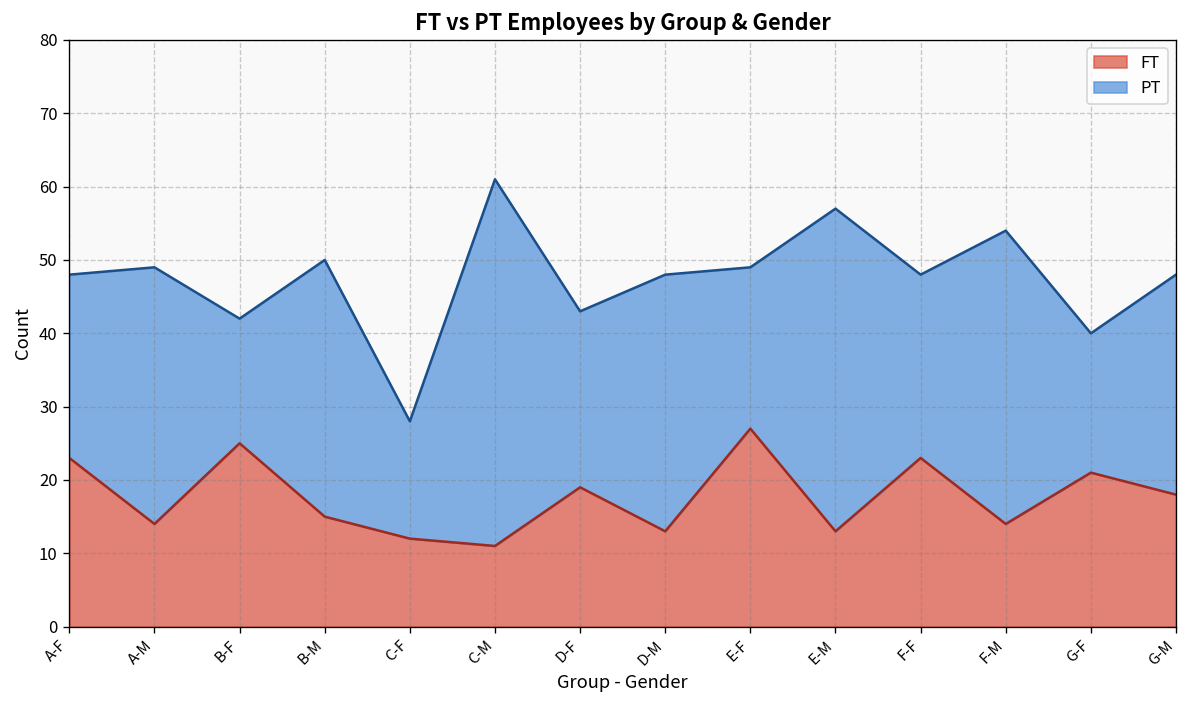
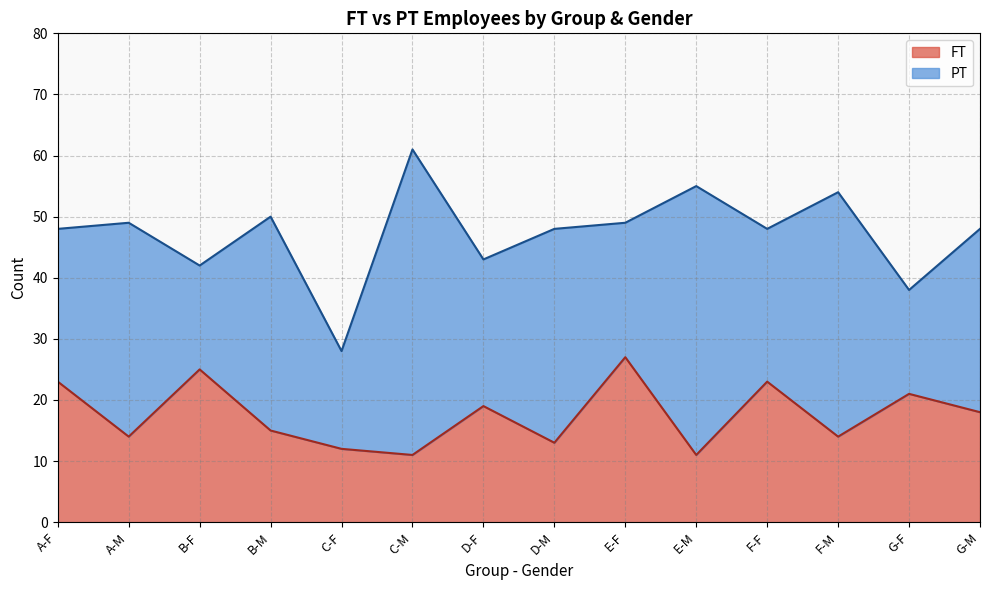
  {
    "FT": {
      "A-F": 23,
      "A-M": 14,
      "B-F": 25,
      "B-M": 15,
      "C-F": 12,
      "C-M": 11,
      "D-F": 19,
      "D-M": 13,
      "E-F": 27,
-     "E-M": 13,
+     "E-M": 11,
      "F-F": 23,
      "F-M": 14,
      "G-F": 21,
      "G-M": 18
    },
    "PT": {
      "A-F": 25,
      "A-M": 35,
      "B-F": 17,
      "B-M": 35,
      "C-F": 16,
      "C-M": 50,
      "D-F": 24,
      "D-M": 35,
      "E-F": 22,
      "E-M": 44,
      "F-F": 25,
      "F-M": 40,
-     "G-F": 19,
+     "G-F": 17,
      "G-M": 30
    }
  }
